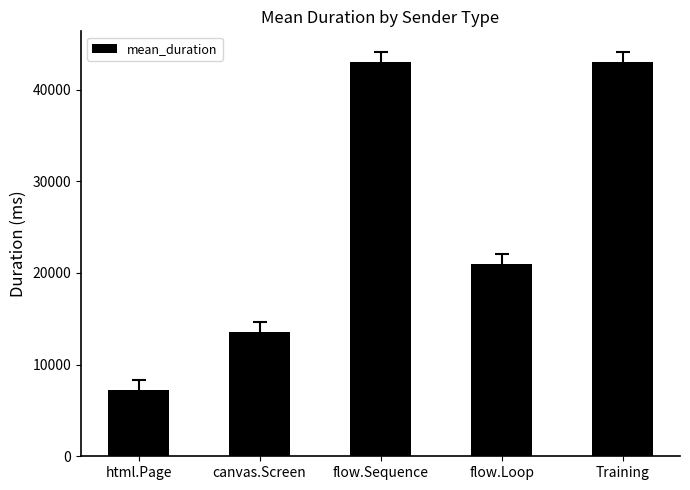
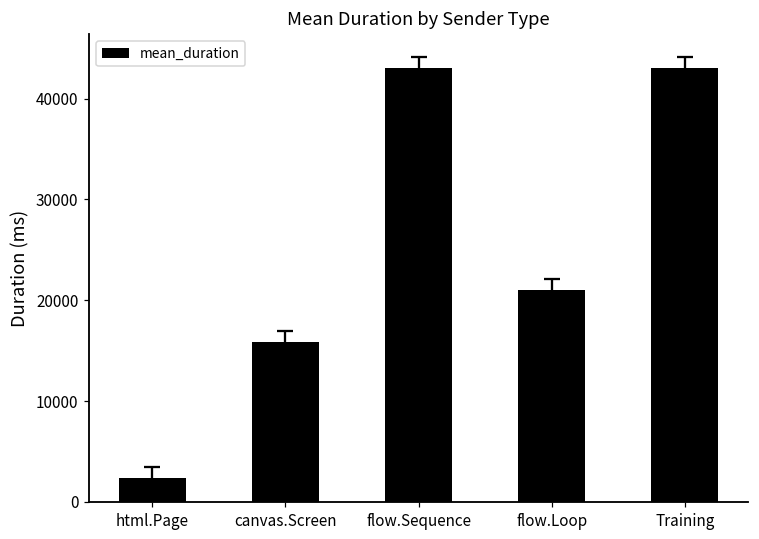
  {
    "mean_duration": {
-     "html.Page": 7000,
-     "canvas.Screen": 14000,
+     "html.Page": 2000,
+     "canvas.Screen": 16000,
      "flow.Sequence": 43000,
      "flow.Loop": 21000,
      "Training": 43000
    }
  }
